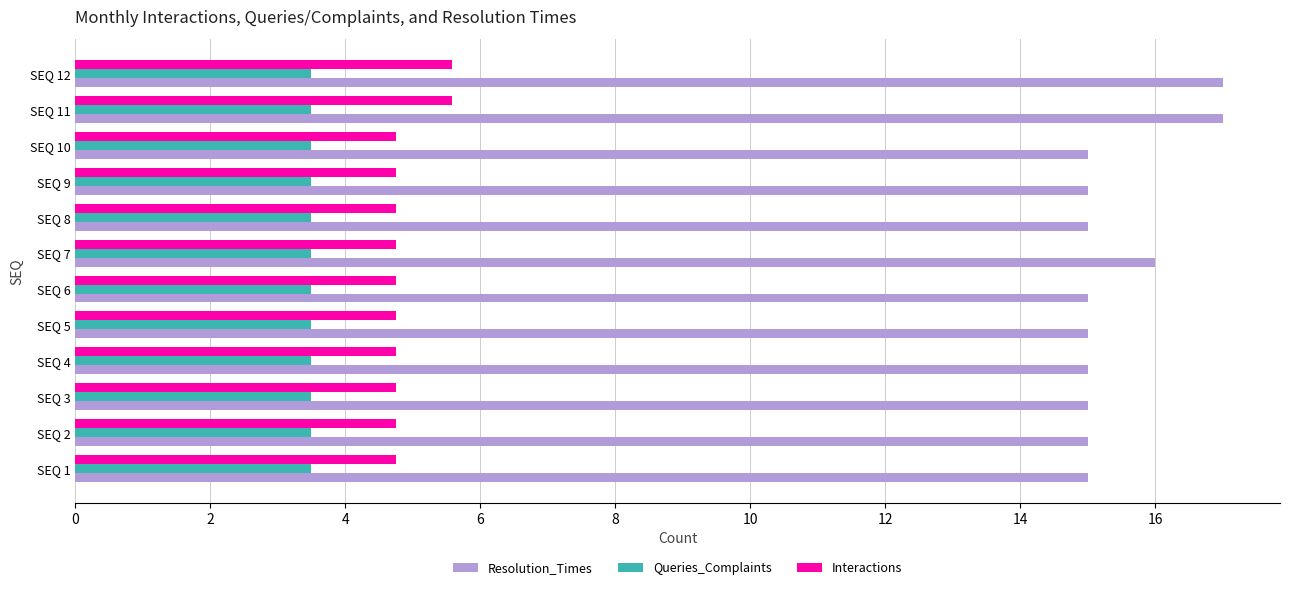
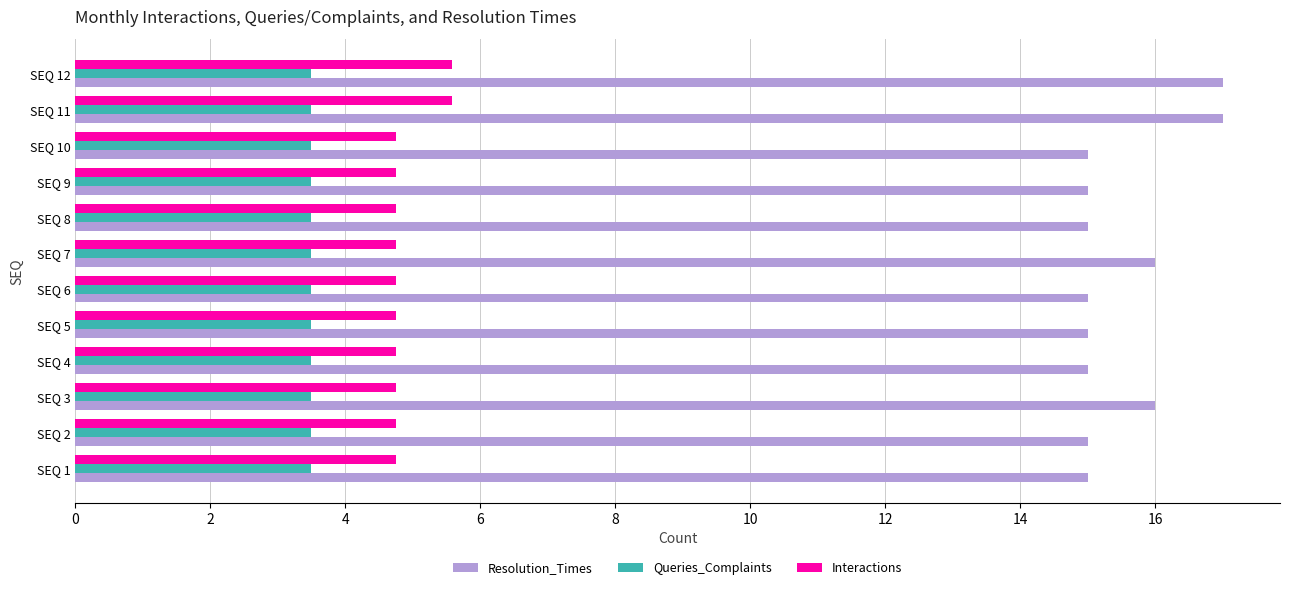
  {
    "Resolution_Times": {
      "SEQ 12": 17,
      "SEQ 11": 17,
      "SEQ 10": 15,
      "SEQ 9": 15,
      "SEQ 8": 15,
      "SEQ 7": 16,
      "SEQ 6": 15,
      "SEQ 5": 15,
      "SEQ 4": 15,
-     "SEQ 3": 15,
+     "SEQ 3": 16,
      "SEQ 2": 15,
      "SEQ 1": 15
    },
    "Queries_Complaints": {
      "SEQ 12": 3.5,
      "SEQ 11": 3.5,
      "SEQ 10": 3.5,
      "SEQ 9": 3.5,
      "SEQ 8": 3.5,
      "SEQ 7": 3.5,
      "SEQ 6": 3.5,
      "SEQ 5": 3.5,
      "SEQ 4": 3.5,
      "SEQ 3": 3.5,
      "SEQ 2": 3.5,
      "SEQ 1": 3.5
    },
    "Interactions": {
      "SEQ 12": 5.6,
      "SEQ 11": 5.6,
      "SEQ 10": 4.8,
      "SEQ 9": 4.8,
      "SEQ 8": 4.8,
      "SEQ 7": 4.8,
      "SEQ 6": 4.8,
      "SEQ 5": 4.8,
      "SEQ 4": 4.8,
      "SEQ 3": 4.8,
      "SEQ 2": 4.8,
      "SEQ 1": 4.8
    }
  }
